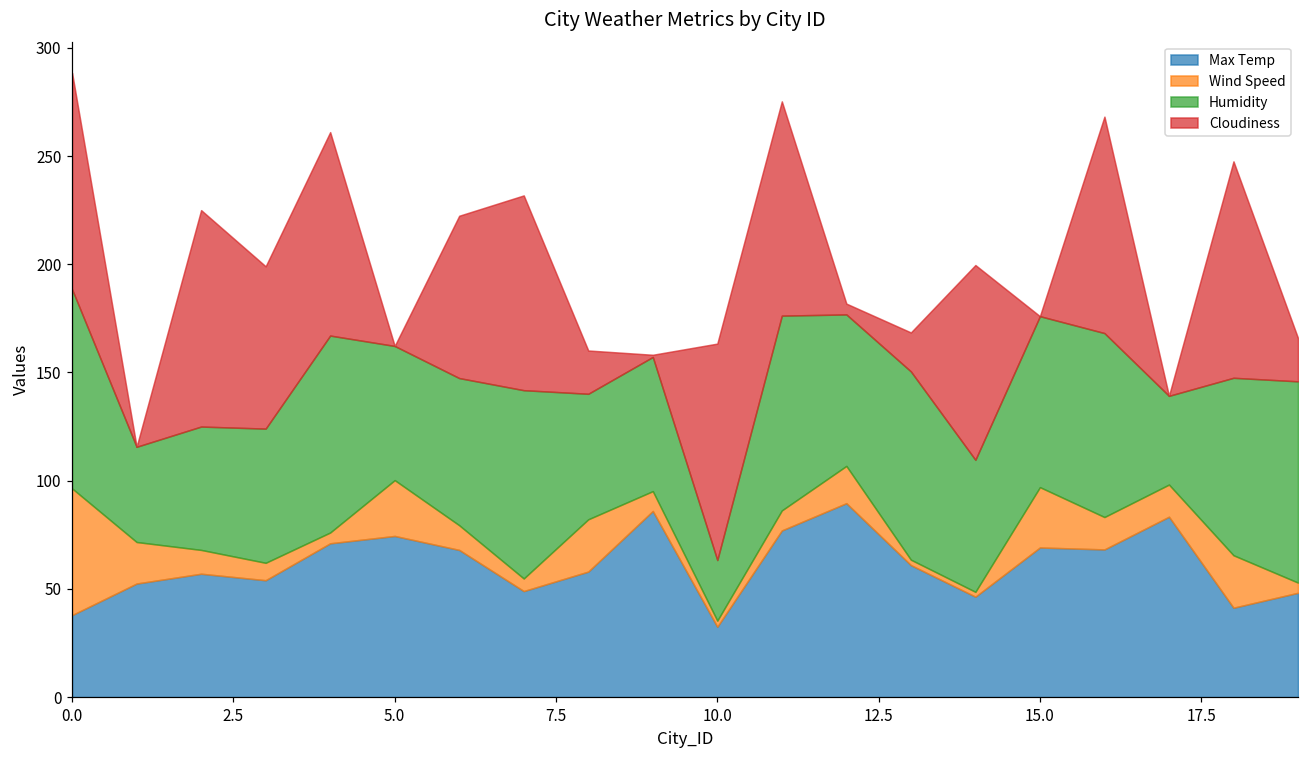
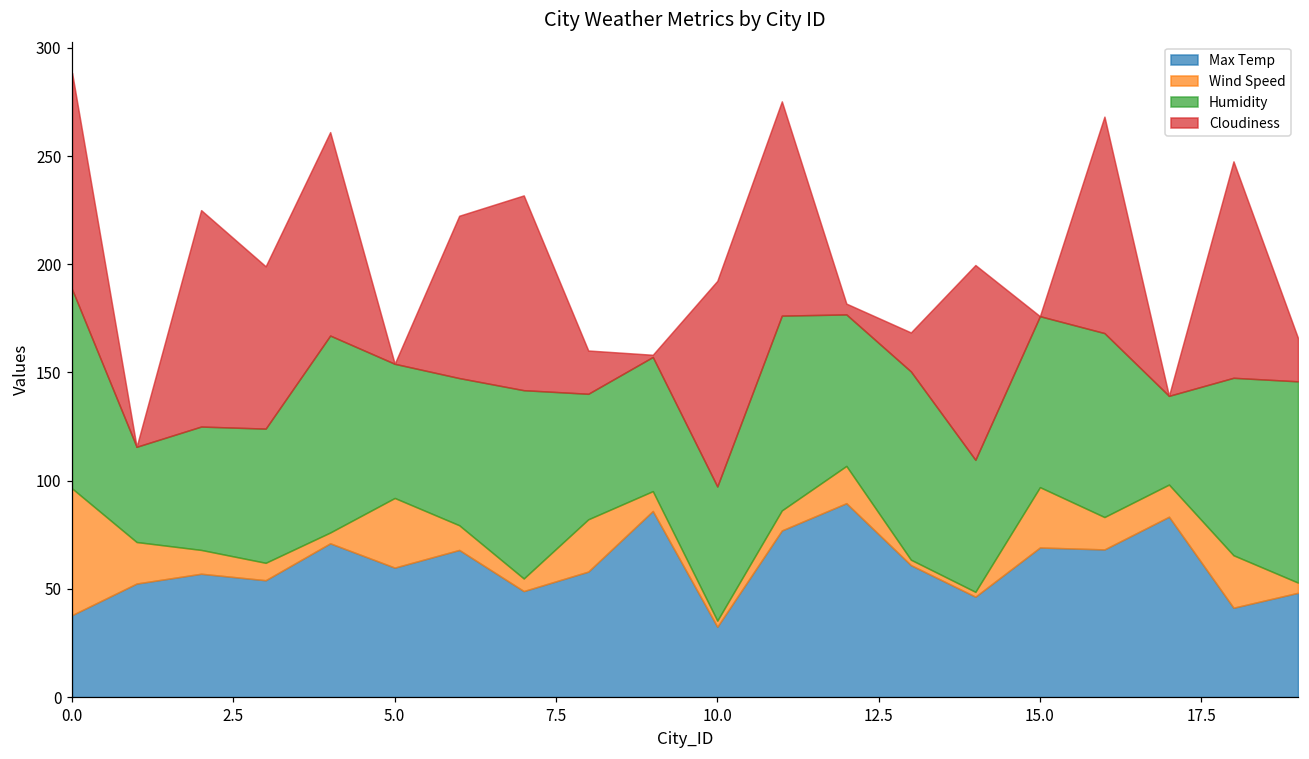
  {
    "Max Temp": {
      "0.0": 38,
-     "5.0": 74,
+     "5.0": 60,
      "10.0": 33,
      "15.0": 69
    },
    "Wind Speed": {
      "0.0": 59,
-     "5.0": 26,
+     "5.0": 32,
      "10.0": 3,
      "15.0": 28
    },
    "Humidity": {
      "0.0": 92,
-     "10.0": 28
+     "10.0": 62
    },
    "Cloudiness": {
      "0.0": 100,
-     "10.0": 100
+     "10.0": 95
    }
  }
